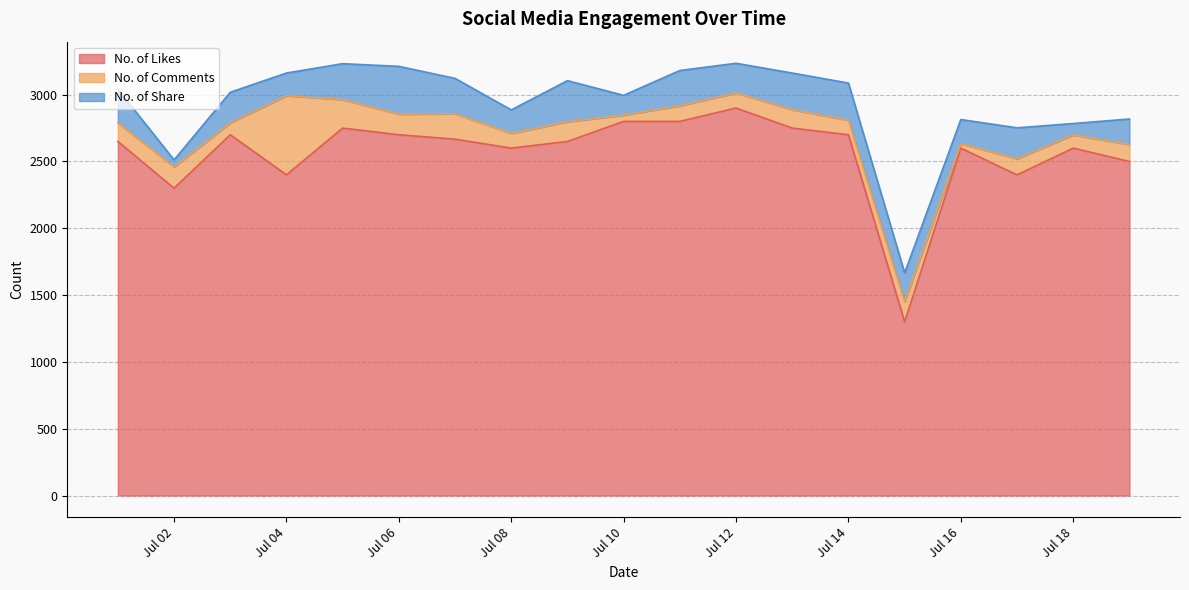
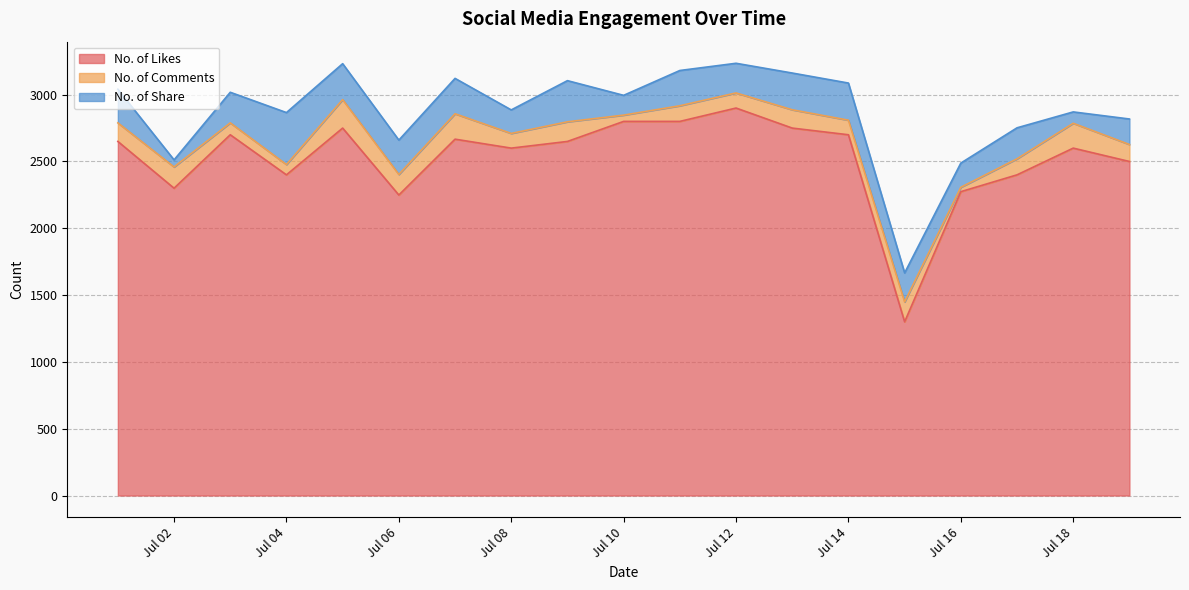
  {
    "No. of Likes": {
      "Jul 02": 2300,
      "Jul 04": 2400,
-     "Jul 06": 2700,
+     "Jul 06": 2250,
      "Jul 08": 2600,
      "Jul 10": 2800,
      "Jul 12": 2900,
      "Jul 14": 2700,
-     "Jul 16": 2600,
+     "Jul 16": 2270,
      "Jul 18": 2600
    },
    "No. of Comments": {
      "Jul 02": 160,
-     "Jul 04": 590,
+     "Jul 04": 80,
      "Jul 06": 150,
      "Jul 08": 110,
      "Jul 10": 50,
      "Jul 12": 110,
      "Jul 14": 110,
      "Jul 16": 30,
-     "Jul 18": 100
+     "Jul 18": 190
    },
    "No. of Share": {
      "Jul 02": 50,
-     "Jul 04": 170,
-     "Jul 06": 360,
+     "Jul 04": 390,
+     "Jul 06": 260,
      "Jul 08": 180,
      "Jul 10": 150,
      "Jul 12": 220,
      "Jul 14": 280,
      "Jul 16": 180,
      "Jul 18": 90
    }
  }
